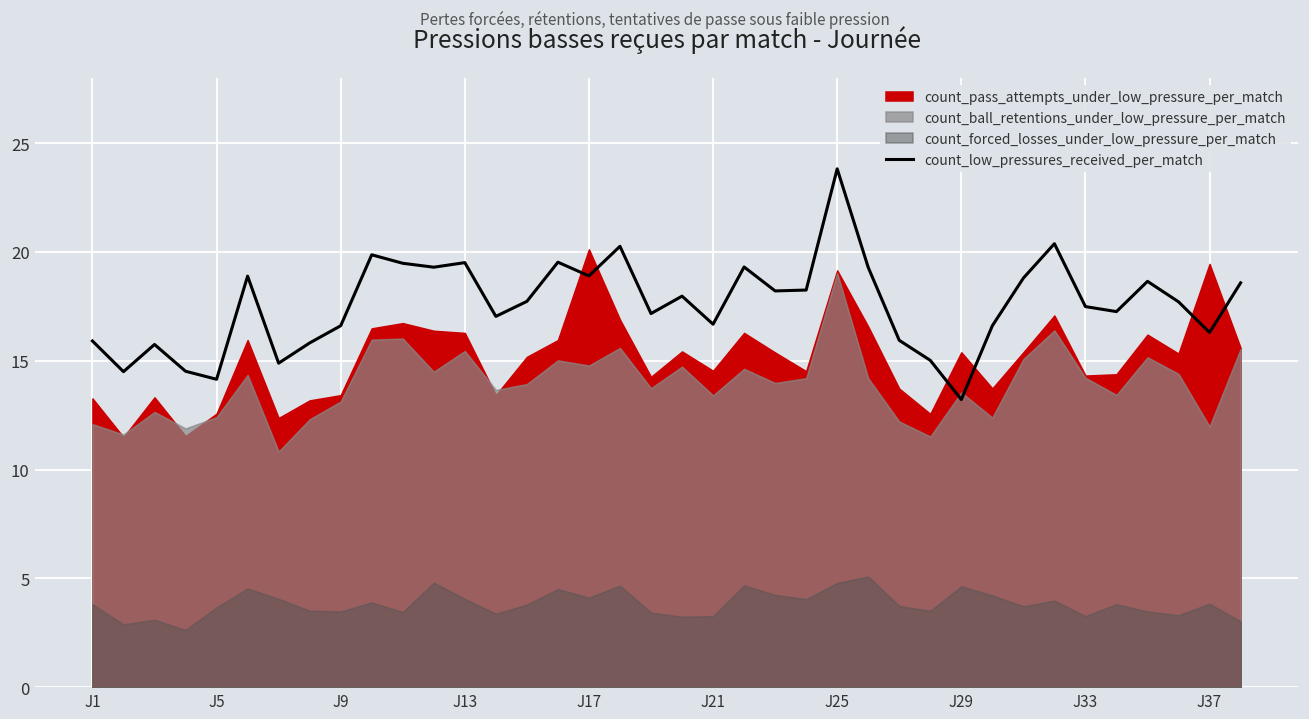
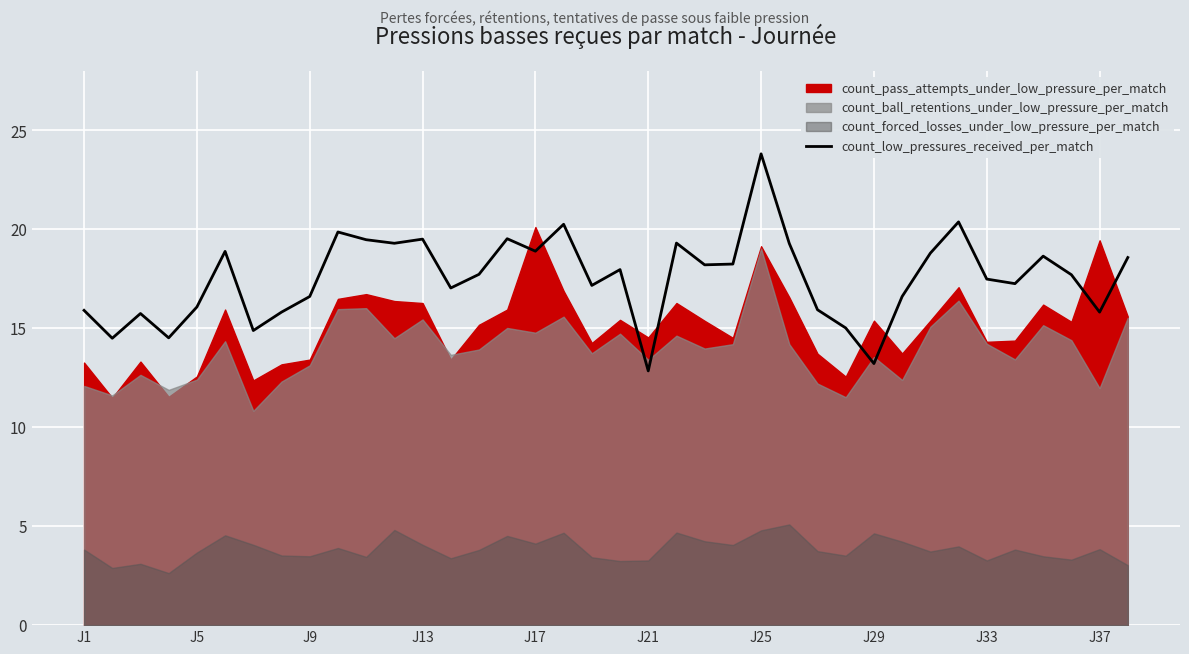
  {
    "count_low_pressures_received_per_match": {
      "J1": 15.9,
-     "J5": 14.2,
+     "J5": 16.1,
      "J9": 16.6,
      "J13": 19.5,
      "J17": 18.9,
-     "J21": 16.7,
+     "J21": 12.9,
      "J25": 23.8,
      "J29": 13.2,
      "J33": 17.5,
-     "J37": 16.3
+     "J37": 15.8
    },
    "count_pass_attempts_under_low_pressure_per_match": {
      "J1": 13.3,
      "J5": 12.6,
      "J9": 13.4,
      "J13": 16.3,
      "J17": 20.1,
      "J21": 14.5,
      "J29": 15.4,
      "J37": 19.5
    }
  }
